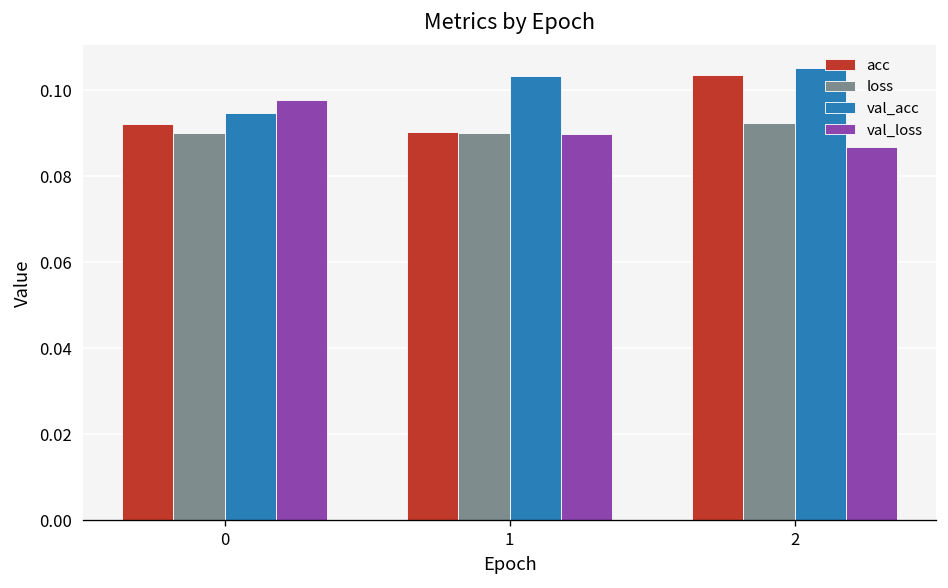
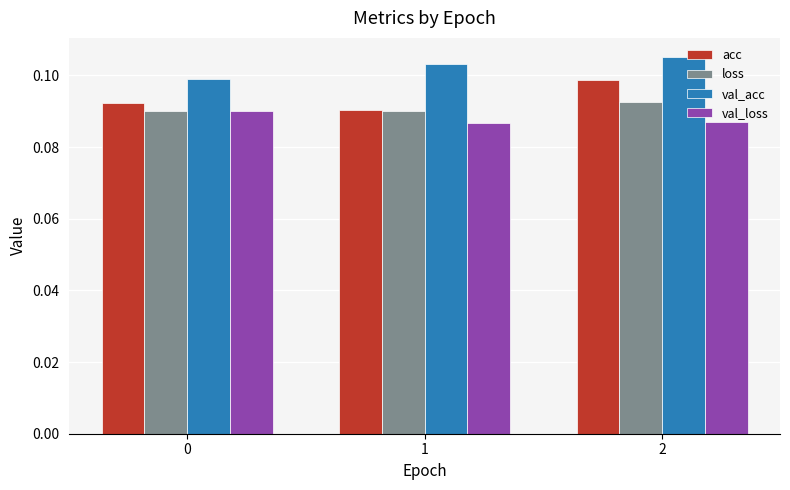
  {
    "acc": {
      "0": 0.092,
      "1": 0.090,
-     "2": 0.103
+     "2": 0.099
    },
    "loss": {
      "0": 0.090,
      "1": 0.090,
      "2": 0.092
    },
    "val_acc": {
-     "0": 0.095,
+     "0": 0.099,
      "1": 0.103,
      "2": 0.105
    },
    "val_loss": {
-     "0": 0.098,
-     "1": 0.090,
+     "0": 0.090,
+     "1": 0.087,
      "2": 0.087
    }
  }
